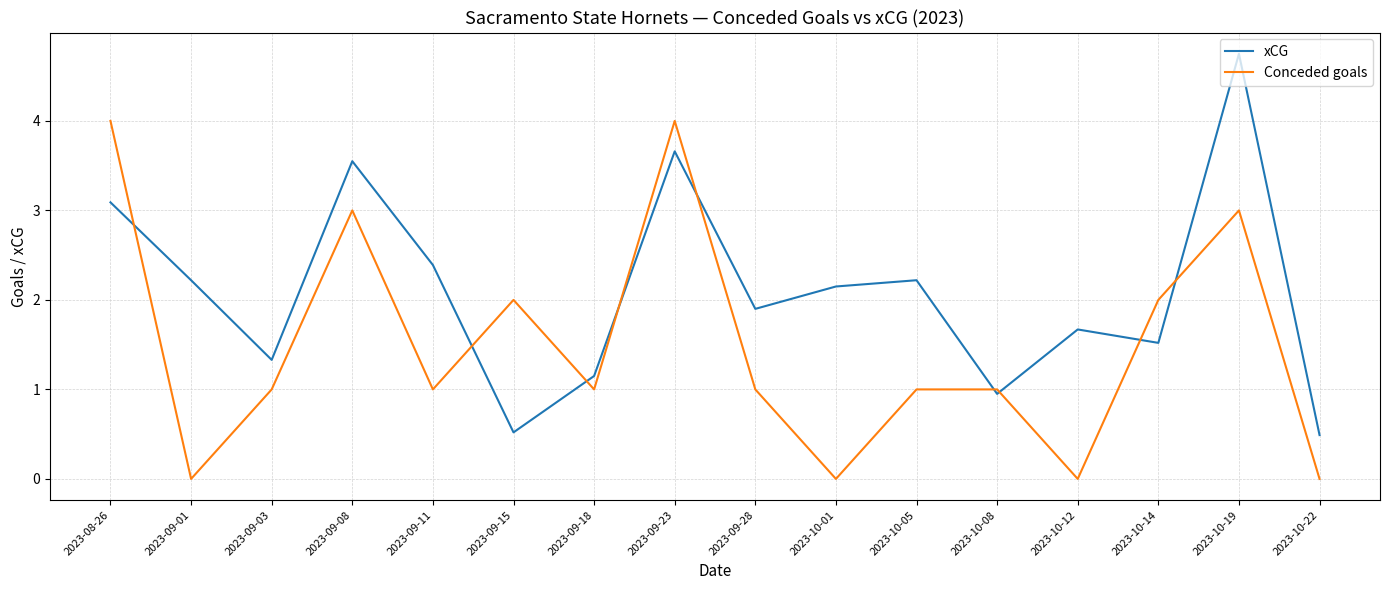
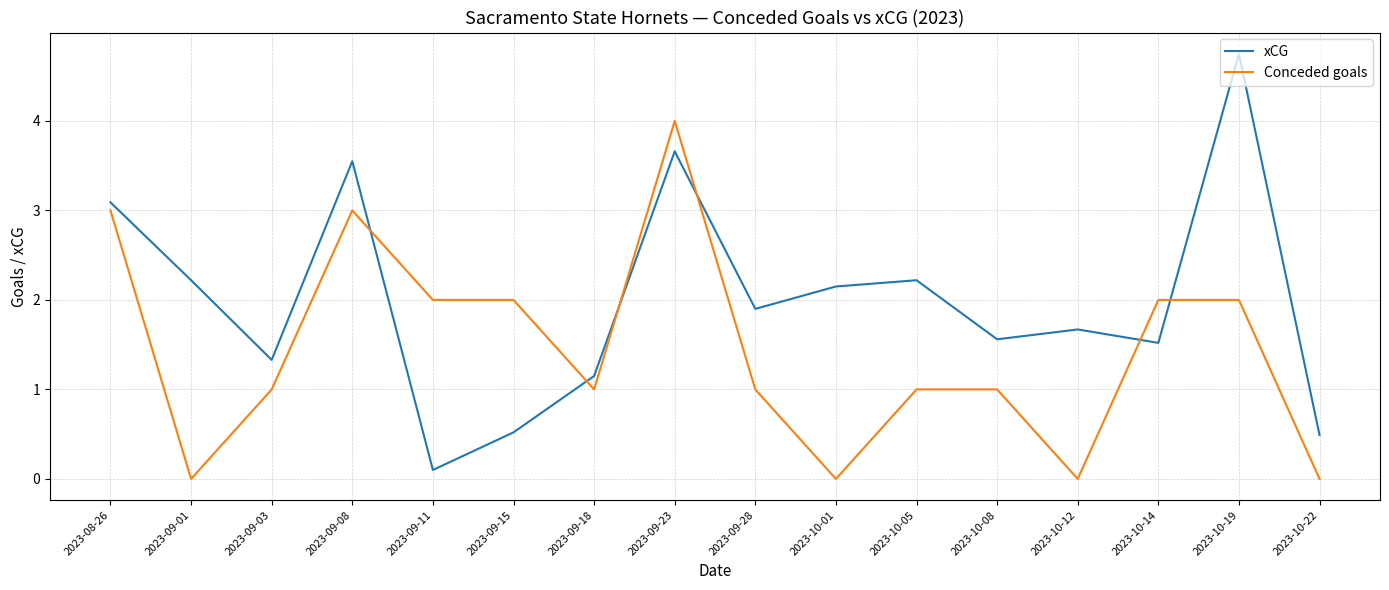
  {
    "xCG": {
      "2023-08-26": 3.1,
      "2023-09-01": 2.2,
      "2023-09-03": 1.3,
      "2023-09-08": 3.6,
-     "2023-09-11": 2.4,
+     "2023-09-11": 0.1,
      "2023-09-15": 0.5,
      "2023-09-18": 1.2,
      "2023-09-23": 3.7,
      "2023-09-28": 1.9,
      "2023-10-01": 2.2,
      "2023-10-05": 2.2,
-     "2023-10-08": 1.0,
+     "2023-10-08": 1.6,
      "2023-10-12": 1.7,
      "2023-10-14": 1.5,
      "2023-10-22": 0.5
    },
    "Conceded goals": {
-     "2023-08-26": 4,
+     "2023-08-26": 3,
      "2023-09-01": 0,
      "2023-09-03": 1,
      "2023-09-08": 3,
-     "2023-09-11": 1,
+     "2023-09-11": 2,
      "2023-09-15": 2,
      "2023-09-18": 1,
      "2023-09-23": 4,
      "2023-09-28": 1,
      "2023-10-01": 0,
      "2023-10-05": 1,
      "2023-10-08": 1,
      "2023-10-12": 0,
      "2023-10-14": 2,
-     "2023-10-19": 3,
+     "2023-10-19": 2,
      "2023-10-22": 0
    }
  }
